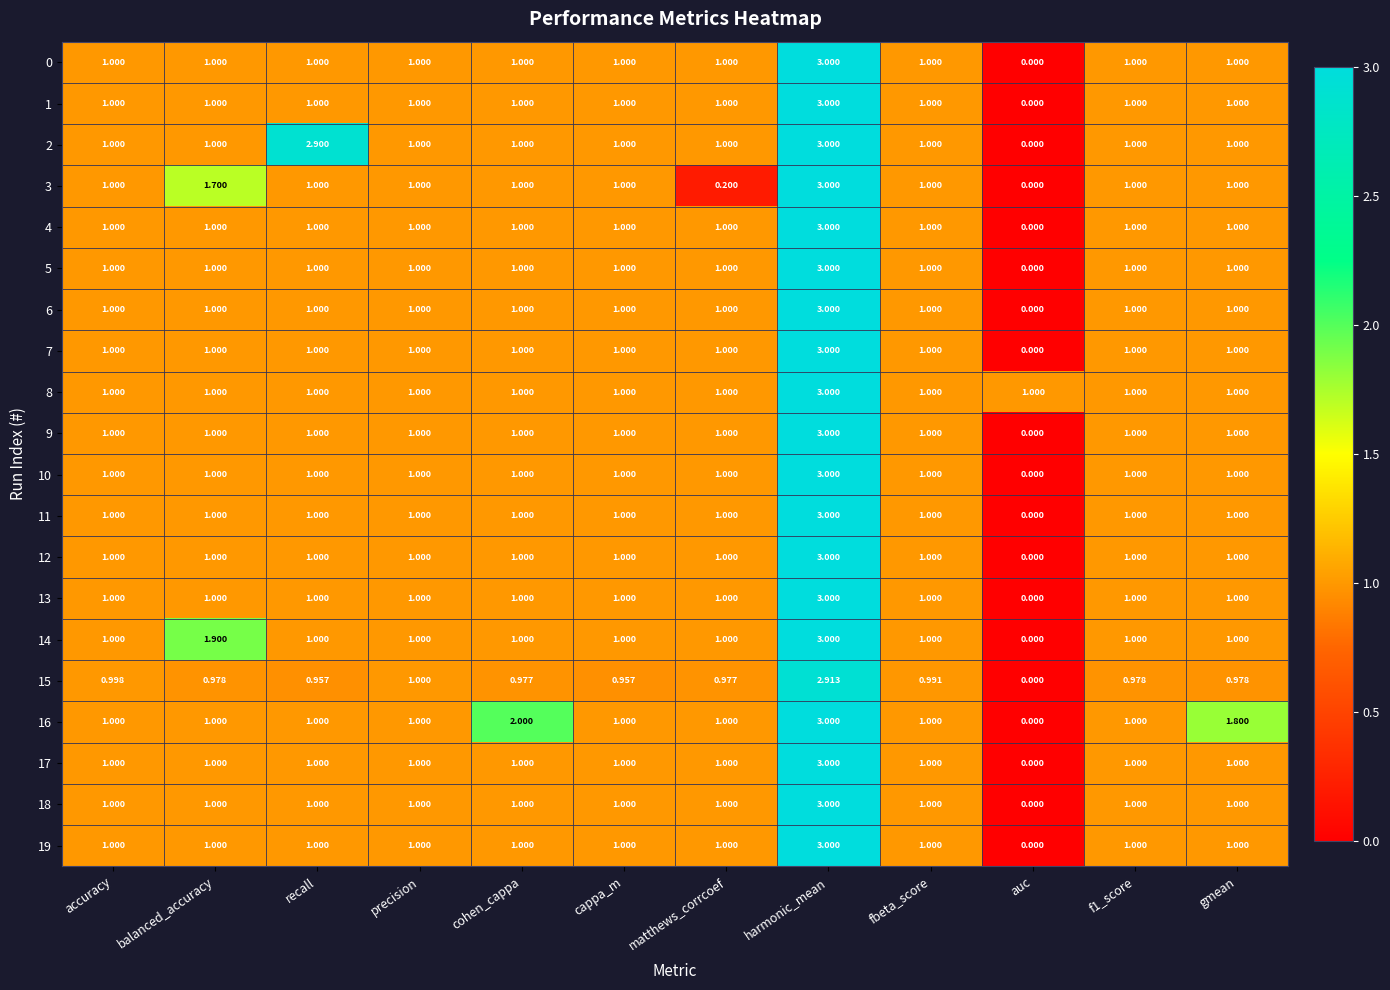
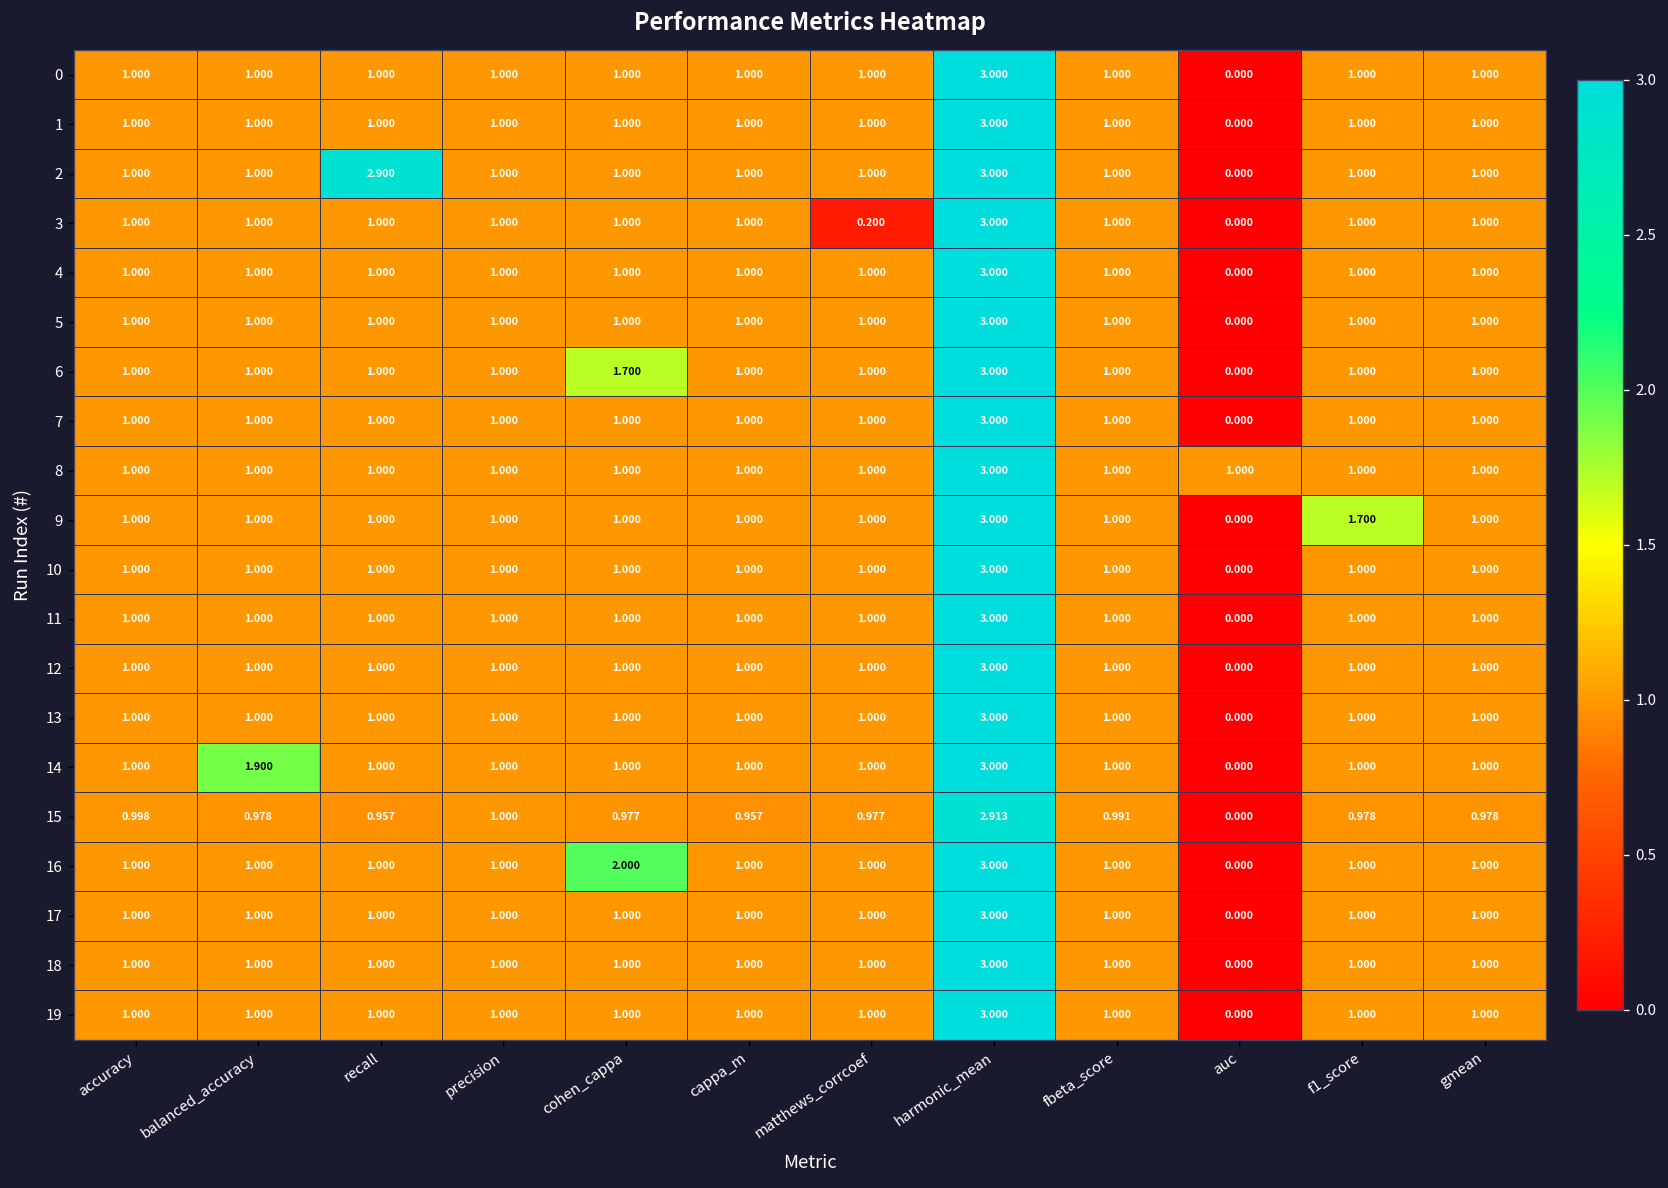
  {
    "3": {
      "accuracy": 1.000,
-     "balanced_accuracy": 1.700,
+     "balanced_accuracy": 1.000,
      "recall": 1.000,
      "precision": 1.000,
      "cohen_cappa": 1.000,
      "cappa_m": 1.000,
      "matthews_corrcoef": 0.200,
      "harmonic_mean": 3.000,
      "fbeta_score": 1.000,
      "auc": 0.000,
      "f1_score": 1.000,
      "gmean": 1.000
    },
    "6": {
      "accuracy": 1.000,
      "balanced_accuracy": 1.000,
      "recall": 1.000,
      "precision": 1.000,
-     "cohen_cappa": 1.000,
+     "cohen_cappa": 1.700,
      "cappa_m": 1.000,
      "matthews_corrcoef": 1.000,
      "harmonic_mean": 3.000,
      "fbeta_score": 1.000,
      "auc": 0.000,
      "f1_score": 1.000,
      "gmean": 1.000
    },
    "9": {
      "accuracy": 1.000,
      "balanced_accuracy": 1.000,
      "recall": 1.000,
      "precision": 1.000,
      "cohen_cappa": 1.000,
      "cappa_m": 1.000,
      "matthews_corrcoef": 1.000,
      "harmonic_mean": 3.000,
      "fbeta_score": 1.000,
      "auc": 0.000,
-     "f1_score": 1.000,
+     "f1_score": 1.700,
      "gmean": 1.000
    },
    "16": {
      "accuracy": 1.000,
      "balanced_accuracy": 1.000,
      "recall": 1.000,
      "precision": 1.000,
      "cohen_cappa": 2.000,
      "cappa_m": 1.000,
      "matthews_corrcoef": 1.000,
      "harmonic_mean": 3.000,
      "fbeta_score": 1.000,
      "auc": 0.000,
      "f1_score": 1.000,
-     "gmean": 1.800
+     "gmean": 1.000
    }
  }
